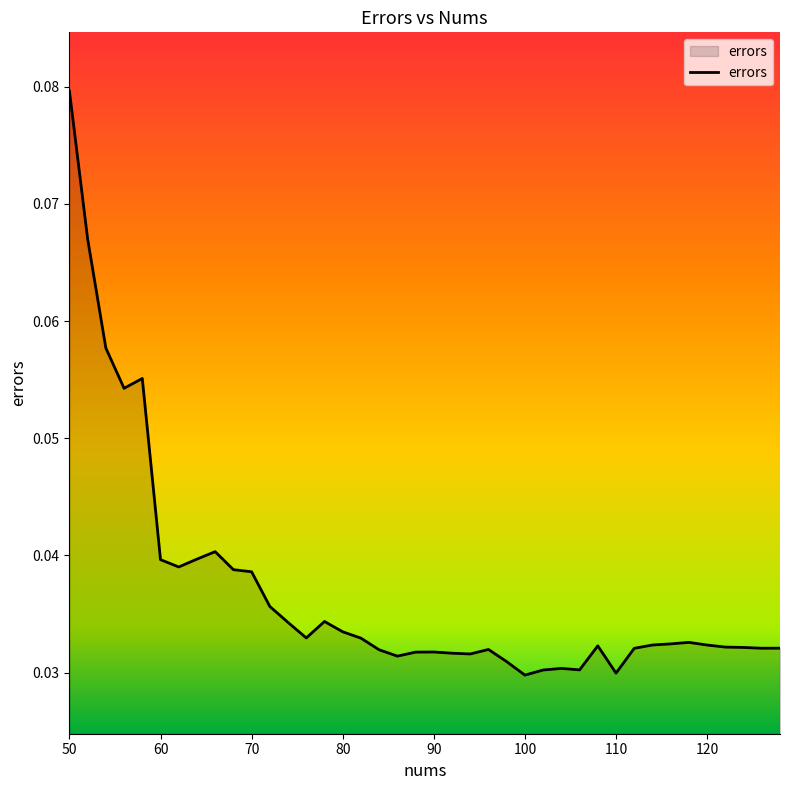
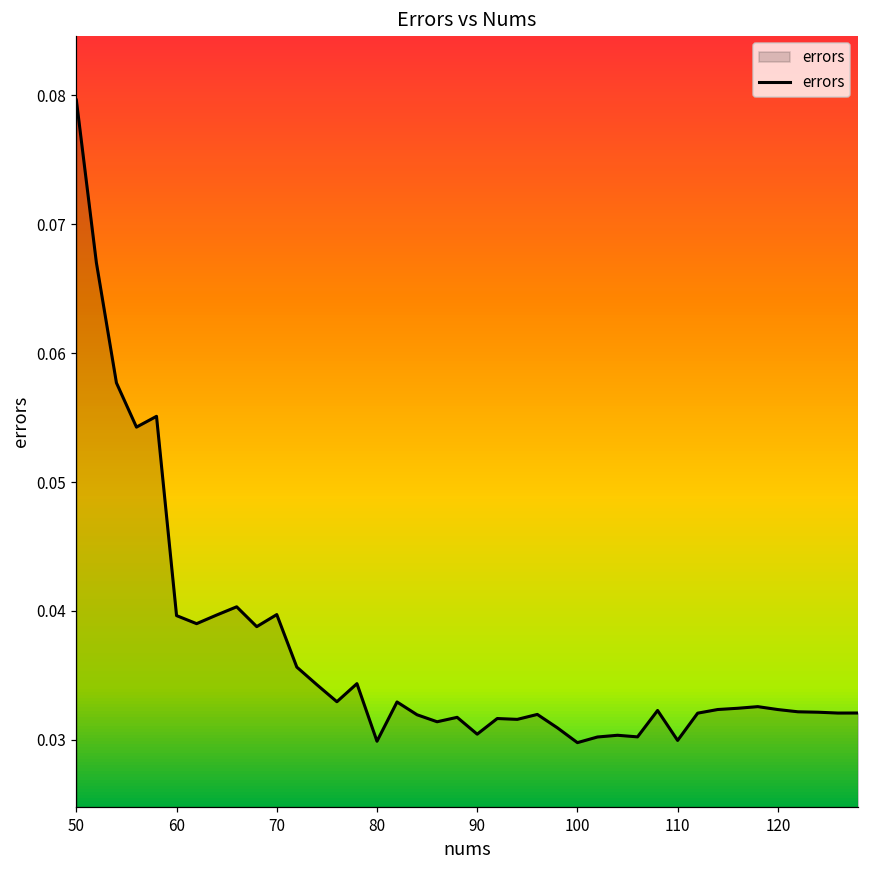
  {
    "50": 0.0796,
    "60": 0.0396,
-   "70": 0.0386,
-   "80": 0.0335,
-   "90": 0.0318,
+   "70": 0.0397,
+   "80": 0.0299,
+   "90": 0.0304,
    "100": 0.0298,
    "110": 0.0300,
    "120": 0.0324
  }
